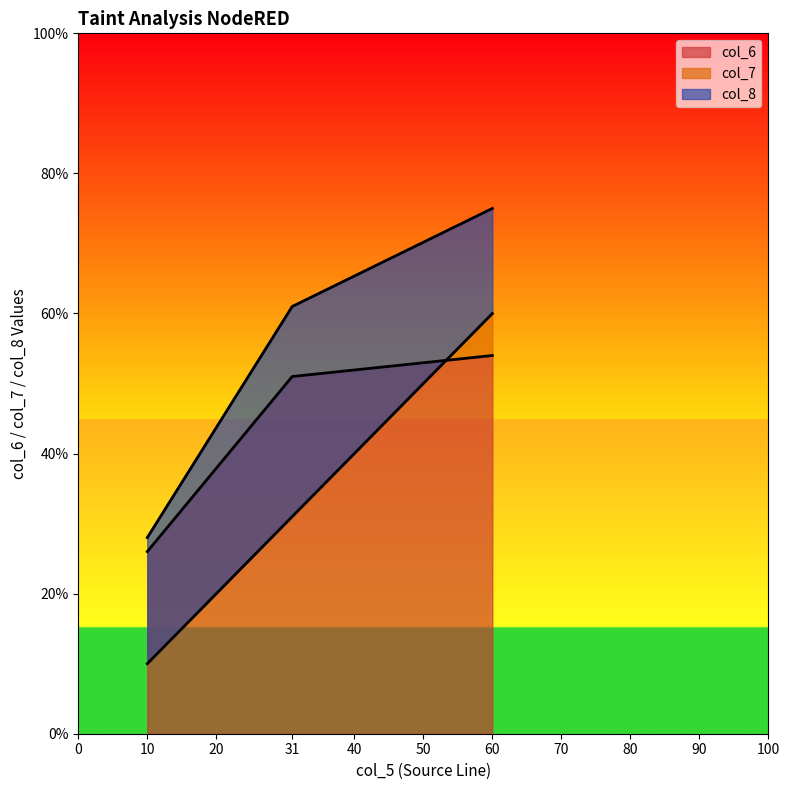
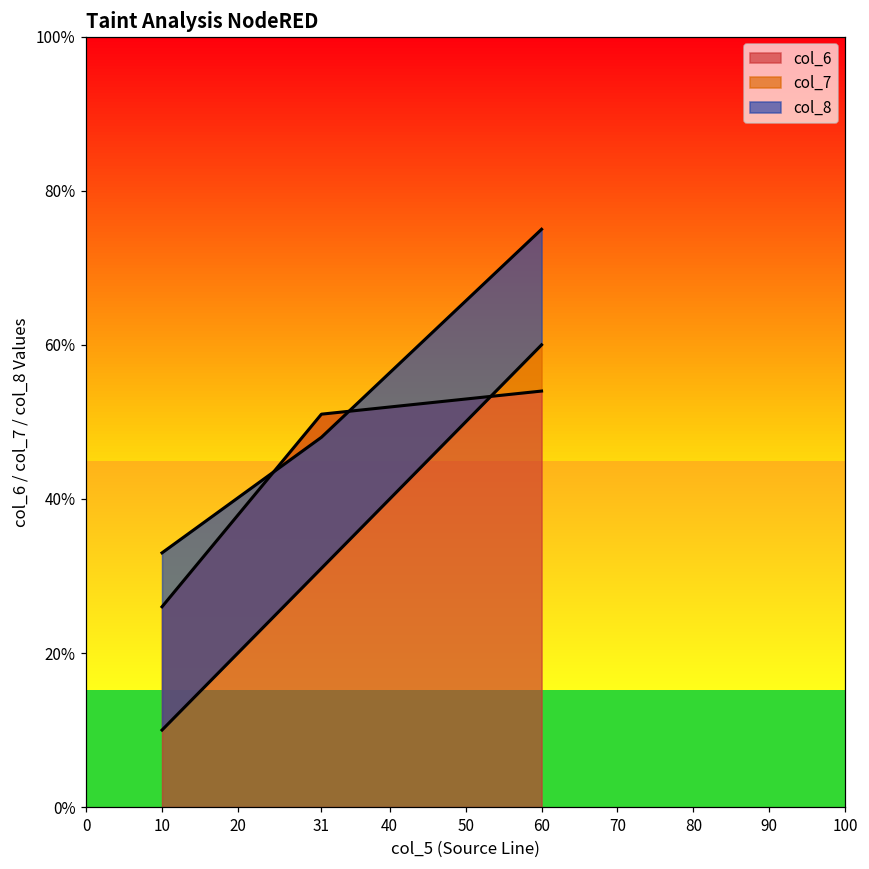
  {
    "col_6": {
      "60": "54%"
    },
    "col_8": {
-     "10": "28%",
-     "31": "61%",
+     "10": "33%",
+     "31": "48%",
      "60": "75%"
    }
  }
